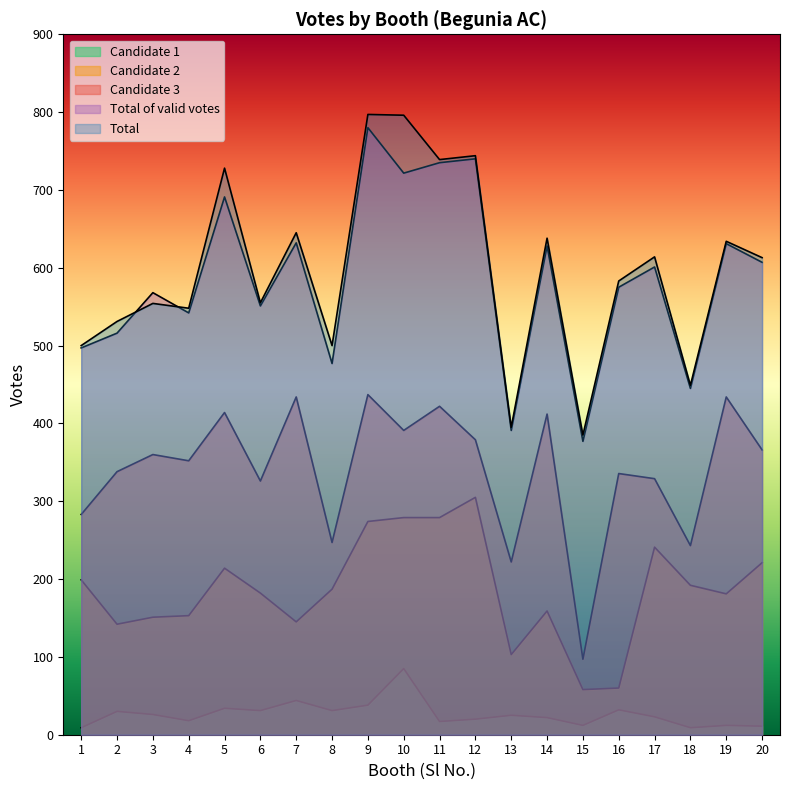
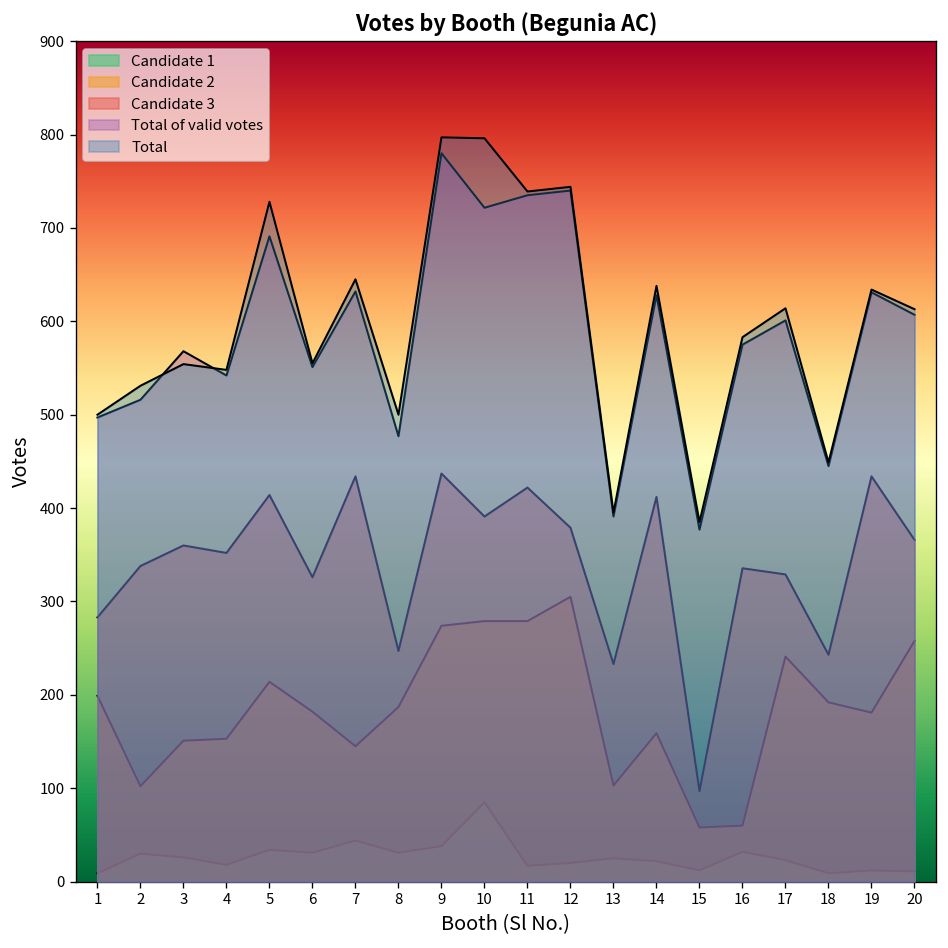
  {
    "Candidate 1": {
      "1": 10,
      "2": 30,
      "3": 30,
      "4": 20,
      "5": 30,
      "6": 30,
      "7": 40,
      "8": 30,
      "9": 40,
      "10": 90,
      "11": 20,
      "12": 20,
      "13": 30,
      "14": 20,
      "15": 10,
      "16": 30,
      "17": 20,
      "18": 10,
      "19": 10,
      "20": 10
    },
    "Candidate 2": {
      "1": 200,
-     "2": 140,
+     "2": 100,
      "3": 150,
      "4": 150,
      "5": 210,
      "6": 180,
      "7": 150,
      "8": 190,
      "9": 270,
      "10": 280,
      "11": 280,
      "12": 310,
      "13": 100,
      "14": 160,
      "15": 60,
      "16": 60,
      "17": 240,
      "18": 190,
      "19": 180,
-     "20": 220
+     "20": 260
    },
    "Candidate 3": {
      "1": 280,
      "2": 340,
      "3": 360,
      "4": 350,
      "5": 410,
      "6": 330,
      "7": 430,
      "8": 250,
      "9": 440,
      "10": 390,
      "11": 420,
      "12": 380,
-     "13": 220,
+     "13": 230,
      "14": 410,
      "15": 100,
      "16": 340,
      "17": 330,
      "18": 240,
      "19": 430,
      "20": 370
    },
    "Total of valid votes": {
      "2": 520,
      "3": 570,
      "4": 540,
      "5": 690,
      "6": 550,
      "7": 630,
      "8": 480,
      "9": 780,
      "10": 720,
      "11": 740,
      "12": 740,
      "13": 390,
      "14": 630,
      "15": 380,
      "16": 580,
      "17": 600,
      "18": 450,
      "20": 610
    },
    "Total": {
      "2": 530,
      "3": 550,
      "4": 550,
      "5": 730,
      "6": 560,
      "7": 650,
      "8": 500,
      "9": 800,
      "10": 800,
      "11": 740,
      "12": 740,
      "13": 400,
      "14": 640,
      "15": 390,
      "16": 580,
      "17": 610,
      "18": 450,
      "20": 610
    }
  }
